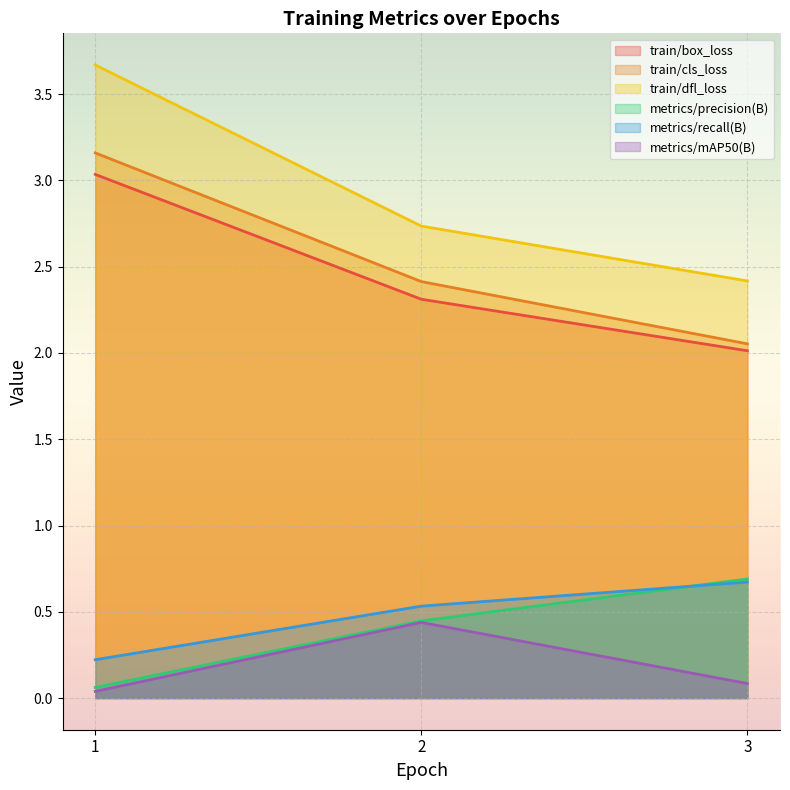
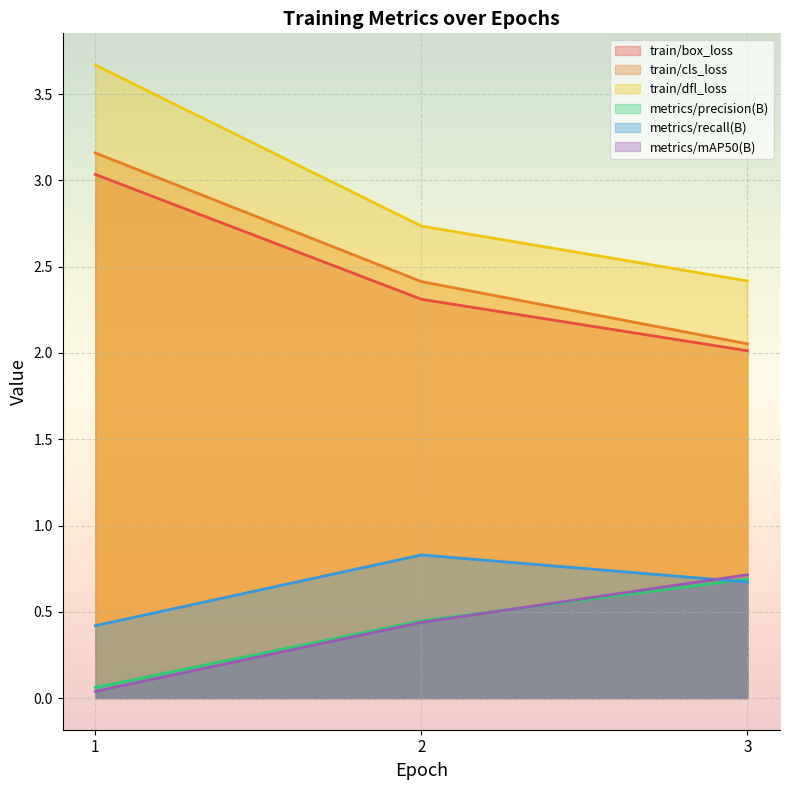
  {
    "metrics/precision(B)": {
      "1": 0.06,
      "3": 0.69
    },
    "metrics/recall(B)": {
-     "1": 0.22,
-     "2": 0.53,
+     "1": 0.42,
+     "2": 0.83,
      "3": 0.67
    },
    "metrics/mAP50(B)": {
      "1": 0.04,
-     "3": 0.08
+     "3": 0.71
    }
  }
